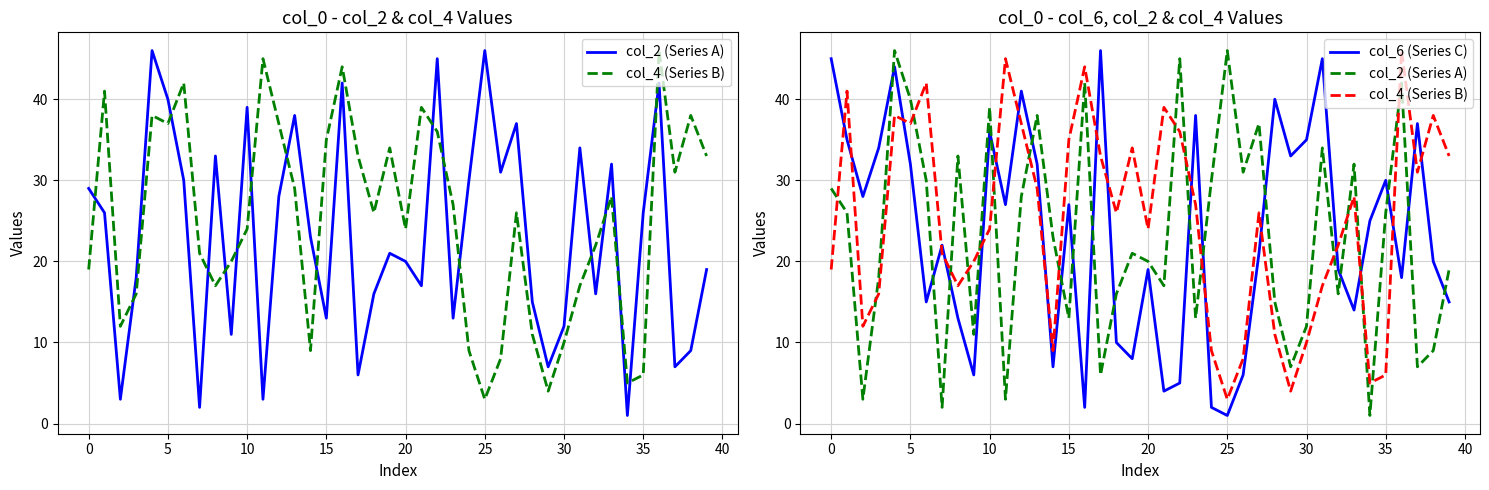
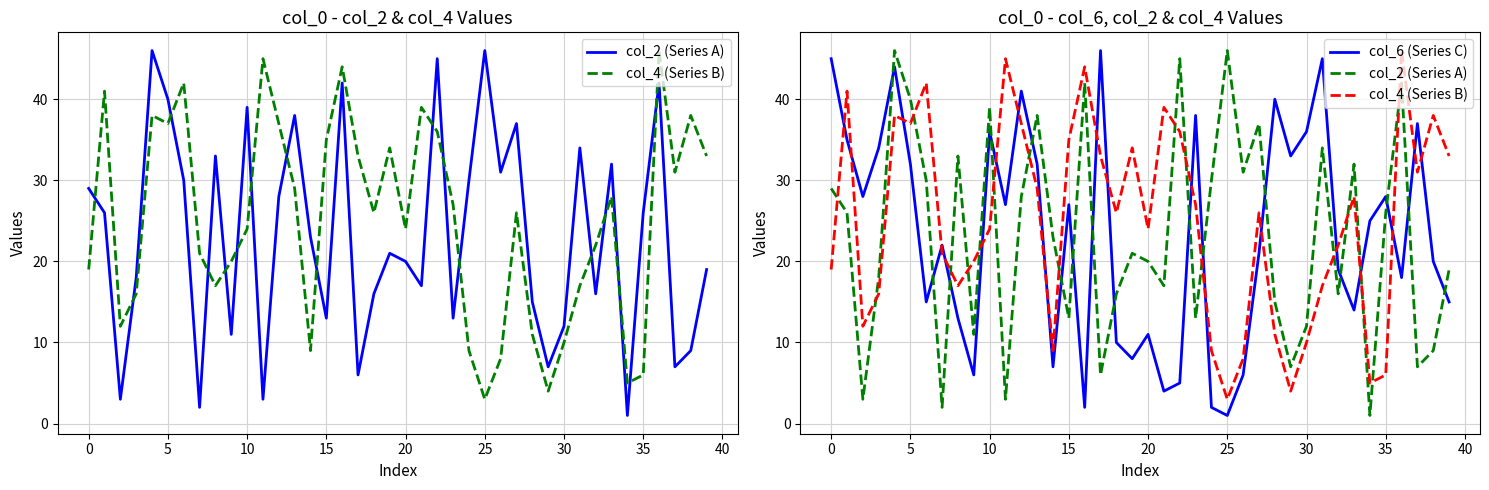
  {
    "col_0 - col_6, col_2 & col_4 Values": {
      "col_6 (Series C)": {
        "0": 45,
        "5": 32,
        "10": 36,
        "15": 27,
-       "20": 19,
+       "20": 11,
        "25": 1,
-       "30": 35,
-       "35": 30
+       "30": 36,
+       "35": 28
      },
      "col_2 (Series A)": {
        "0": 29,
        "5": 40,
        "10": 39,
        "15": 13,
        "20": 20,
        "25": 46,
        "30": 12,
        "35": 26
      },
      "col_4 (Series B)": {
        "0": 19,
        "5": 37,
        "10": 24,
        "15": 35,
        "20": 24,
        "25": 3,
        "30": 10,
        "35": 6
      }
    }
  }
